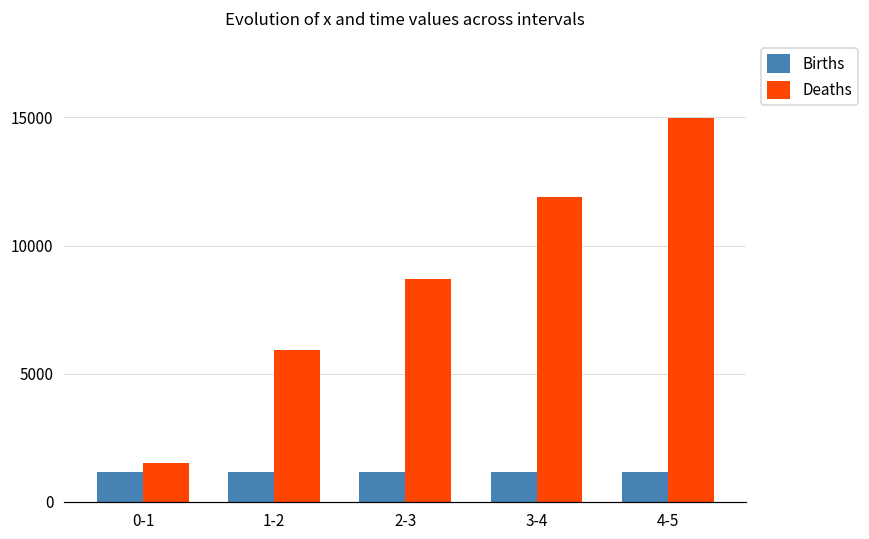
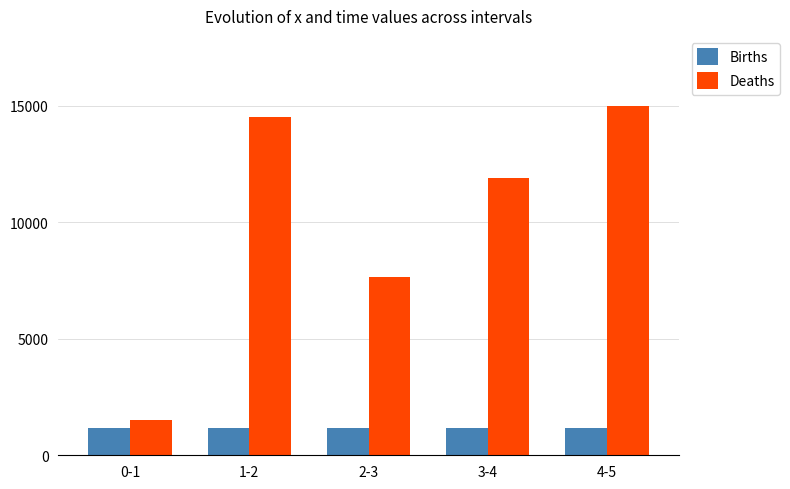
  {
    "Births": {
      "0-1": 1200,
      "1-2": 1200,
      "2-3": 1200,
      "3-4": 1200,
      "4-5": 1200
    },
    "Deaths": {
      "0-1": 1500,
-     "1-2": 5900,
-     "2-3": 8700,
+     "1-2": 14500,
+     "2-3": 7700,
      "3-4": 11900,
      "4-5": 15000
    }
  }
